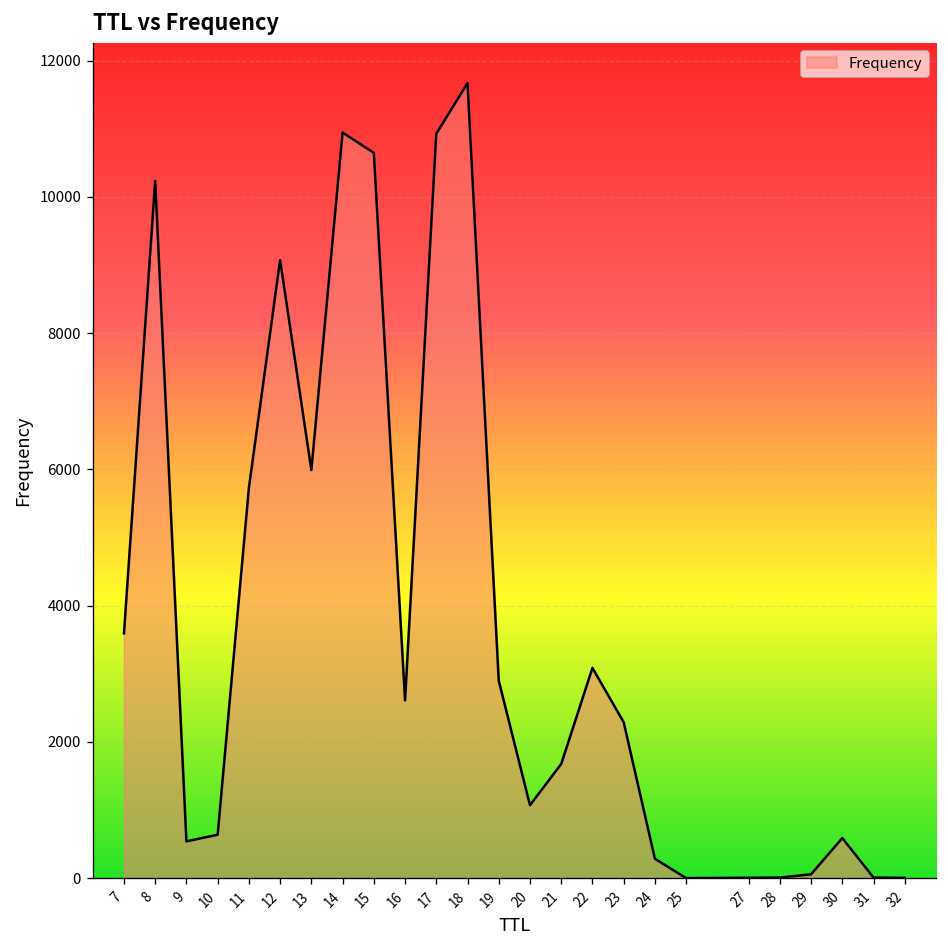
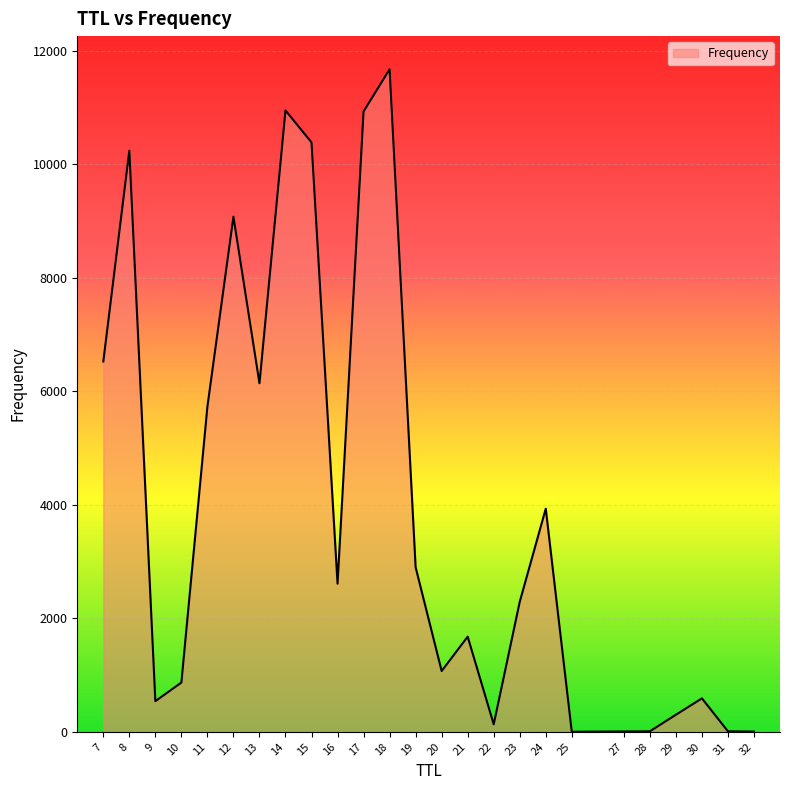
  {
-   "7": 3600,
+   "7": 6500,
    "8": 10200,
    "9": 500,
-   "10": 600,
+   "10": 900,
    "11": 5700,
    "12": 9100,
-   "13": 6000,
+   "13": 6100,
    "14": 10900,
-   "15": 10600,
+   "15": 10400,
    "16": 2600,
    "17": 10900,
    "18": 11700,
    "19": 2900,
    "20": 1100,
    "21": 1700,
-   "22": 3100,
+   "22": 100,
    "23": 2300,
-   "24": 300,
+   "24": 3900,
    "25": 0,
    "27": 0,
    "28": 0,
-   "29": 100,
+   "29": 300,
    "30": 600,
    "31": 0,
    "32": 0
  }
